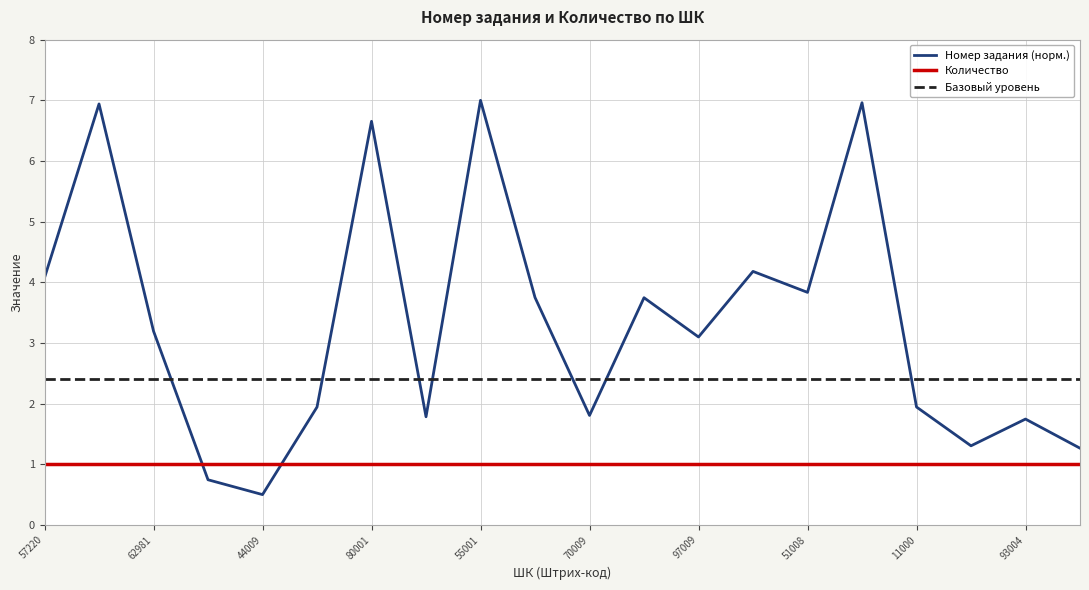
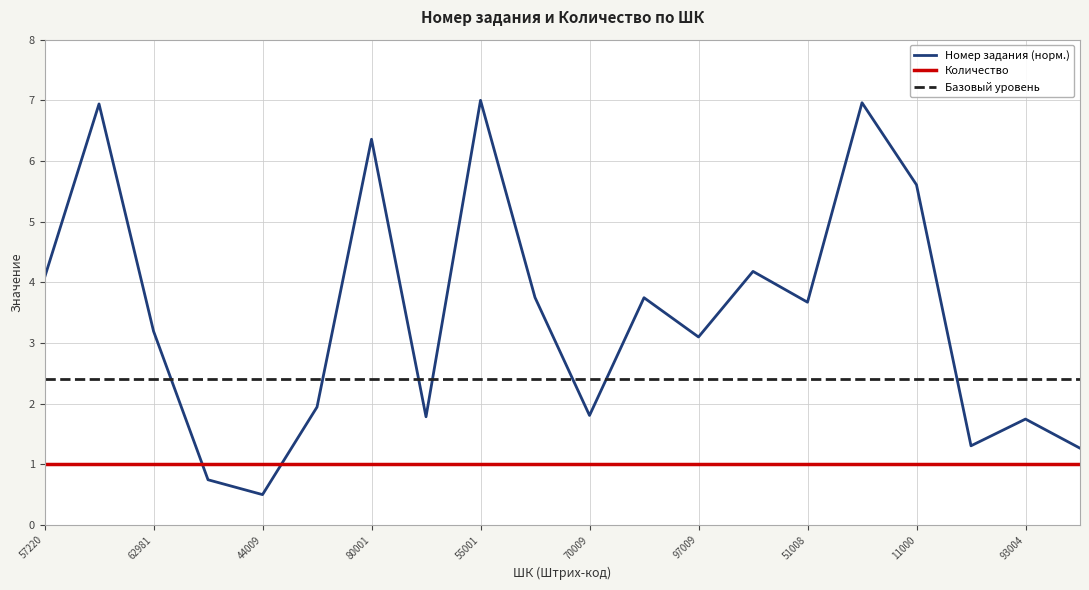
  {
    "Номер задания (норм.)": {
      "57220": 4.1,
      "62981": 3.2,
      "44009": 0.5,
-     "80001": 6.7,
+     "80001": 6.4,
      "55001": 7.0,
      "70009": 1.8,
      "97009": 3.1,
-     "51008": 3.8,
-     "11000": 1.9,
+     "51008": 3.7,
+     "11000": 5.6,
      "93004": 1.7
    },
    "Количество": {
      "57220": 1.0,
      "62981": 1.0,
      "44009": 1.0,
      "80001": 1.0,
      "55001": 1.0,
      "70009": 1.0,
      "97009": 1.0,
      "51008": 1.0,
      "11000": 1.0,
      "93004": 1.0
    }
  }
